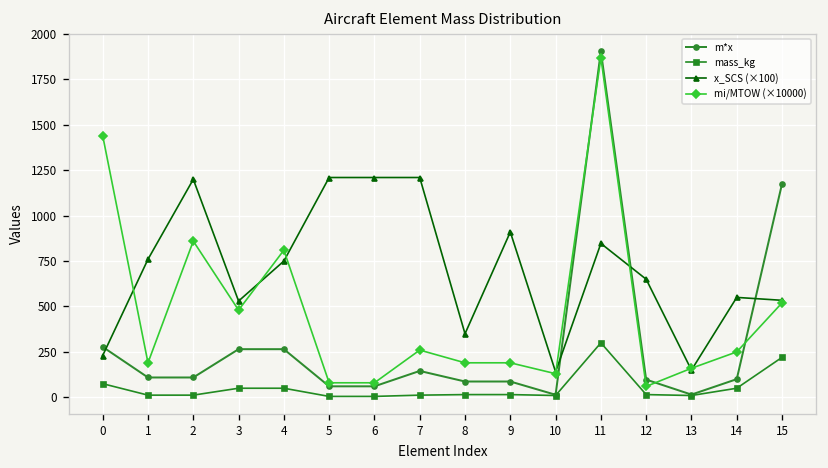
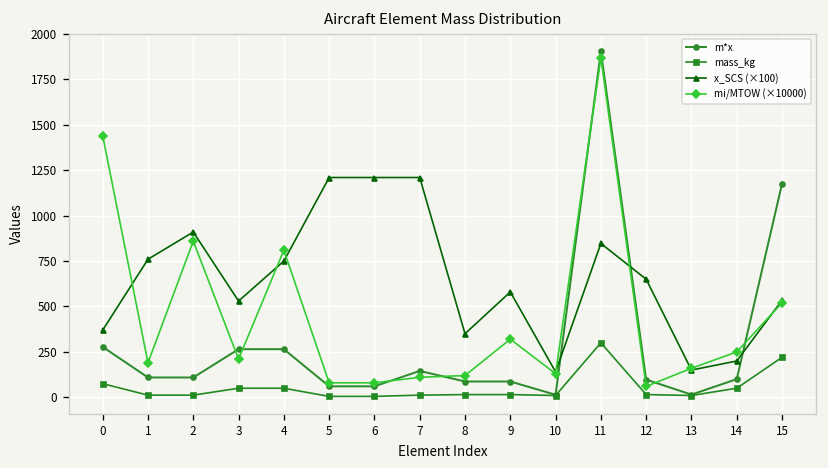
  {
    "x_SCS (×100)": {
-     "0": 230,
+     "0": 370,
      "1": 760,
-     "2": 1200,
+     "2": 910,
      "3": 530,
      "4": 750,
      "5": 1210,
      "6": 1210,
      "7": 1210,
      "8": 350,
-     "9": 910,
+     "9": 580,
      "11": 850,
      "12": 650,
-     "14": 550
+     "14": 200
    },
    "mi/MTOW (×10000)": {
      "0": 1440,
      "1": 190,
      "2": 860,
-     "3": 480,
+     "3": 210,
      "4": 810,
      "5": 80,
      "6": 80,
-     "7": 260,
-     "8": 190,
-     "9": 190,
+     "7": 110,
+     "8": 120,
+     "9": 320,
      "11": 1870,
      "12": 60,
      "14": 250
    }
  }
